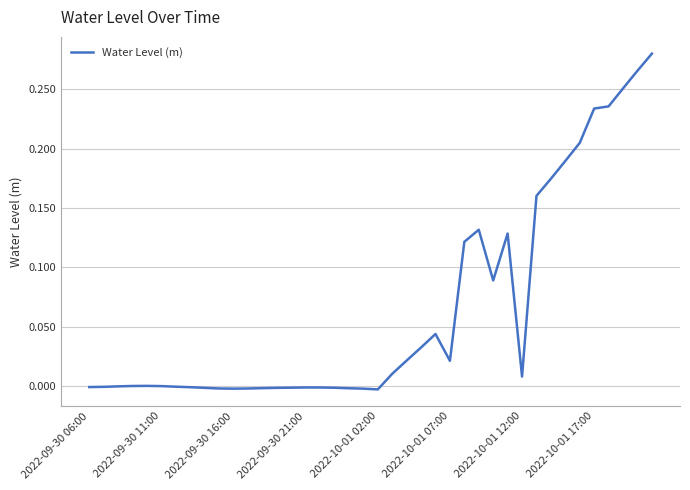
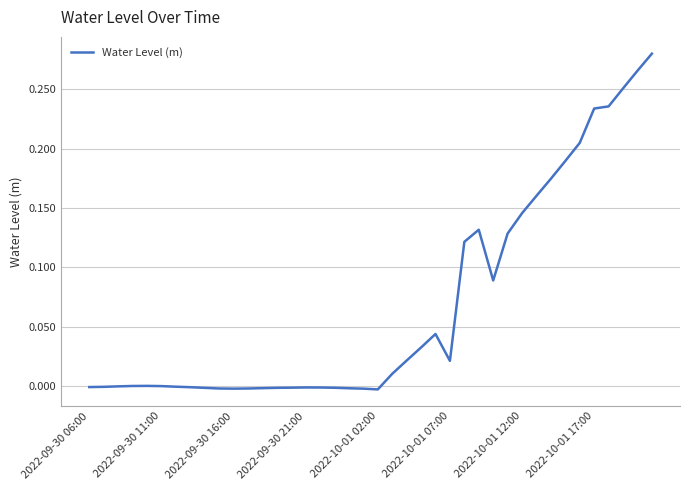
  {
    "2022-09-30 06:00": -0.001,
    "2022-09-30 11:00": 0.000,
    "2022-09-30 16:00": -0.002,
    "2022-09-30 21:00": -0.001,
    "2022-10-01 02:00": -0.003,
    "2022-10-01 07:00": 0.021,
-   "2022-10-01 12:00": 0.008,
+   "2022-10-01 12:00": 0.146,
    "2022-10-01 17:00": 0.234
  }
